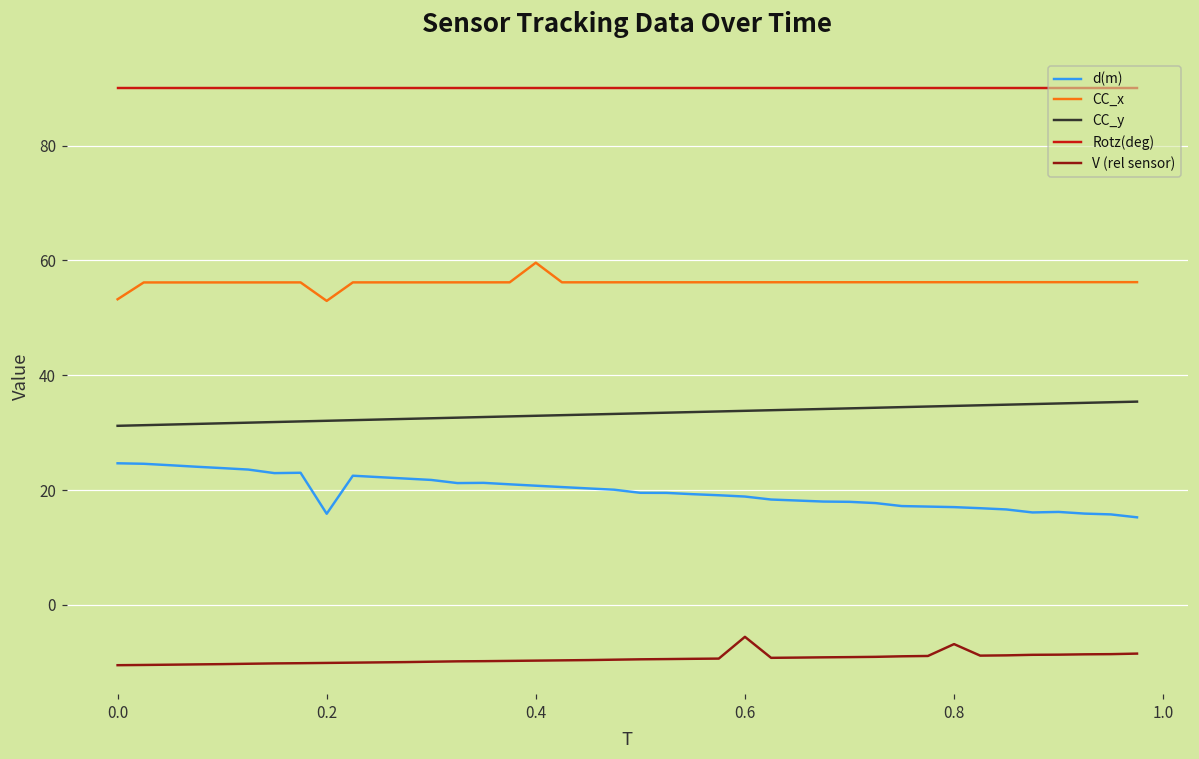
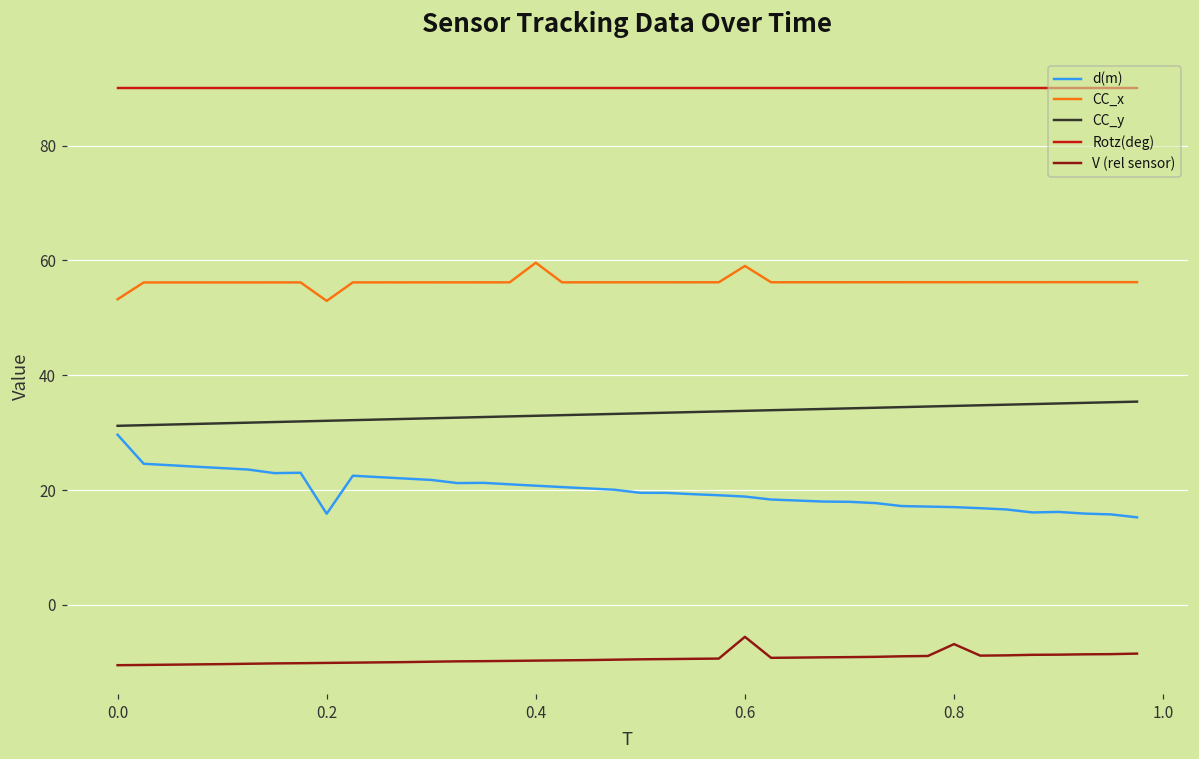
  {
    "d(m)": {
-     "0.0": 25,
+     "0.0": 30,
      "0.2": 16,
      "0.4": 21,
      "0.6": 19,
      "0.8": 17
    },
    "CC_x": {
      "0.0": 53,
      "0.2": 53,
      "0.4": 60,
-     "0.6": 56,
+     "0.6": 59,
      "0.8": 56
    },
    "CC_y": {
      "0.0": 31,
      "0.2": 32,
      "0.4": 33,
      "0.6": 34,
      "0.8": 35
    },
    "Rotz(deg)": {
      "0.0": 90,
      "0.2": 90,
      "0.4": 90,
      "0.6": 90,
      "0.8": 90
    },
    "V (rel sensor)": {
      "0.0": -10,
      "0.2": -10,
      "0.4": -10,
      "0.6": -6,
      "0.8": -7
    }
  }
